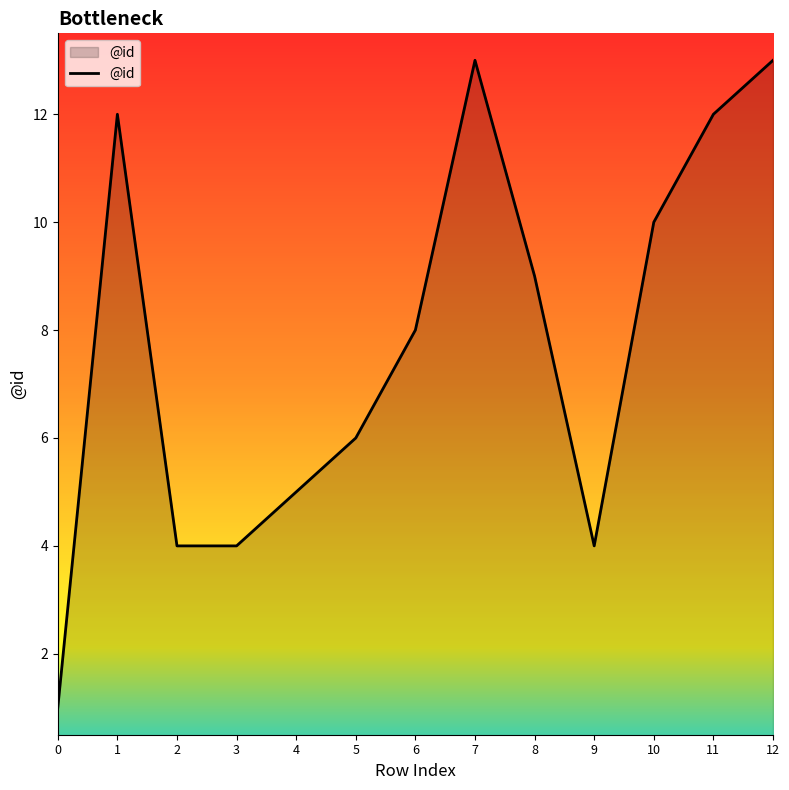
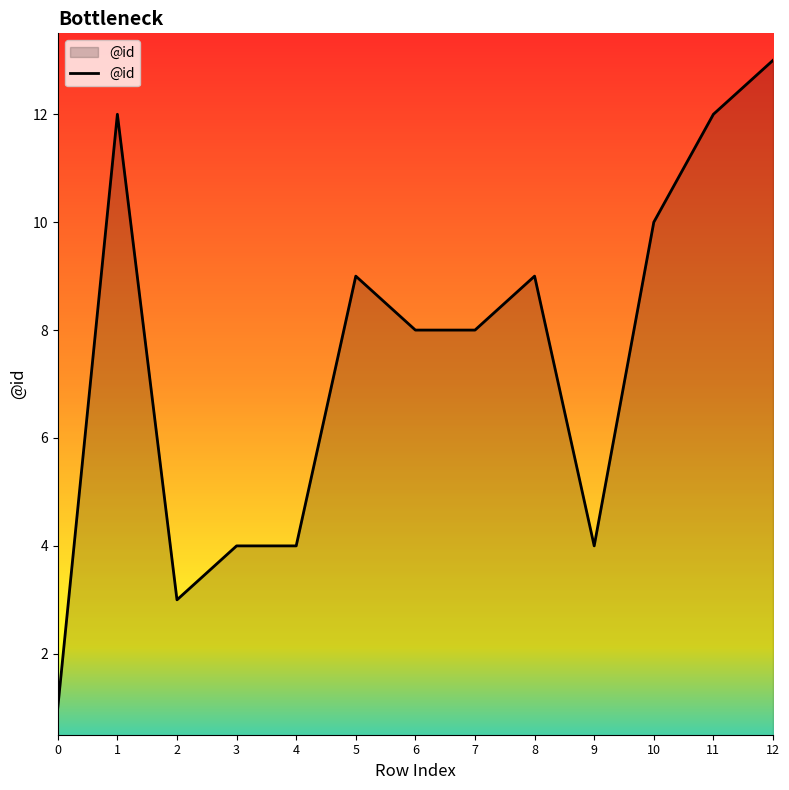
  {
    "0": 1,
    "1": 12,
-   "2": 4,
+   "2": 3,
    "3": 4,
-   "4": 5,
-   "5": 6,
+   "4": 4,
+   "5": 9,
    "6": 8,
-   "7": 13,
+   "7": 8,
    "8": 9,
    "9": 4,
    "10": 10,
    "11": 12,
    "12": 13
  }
